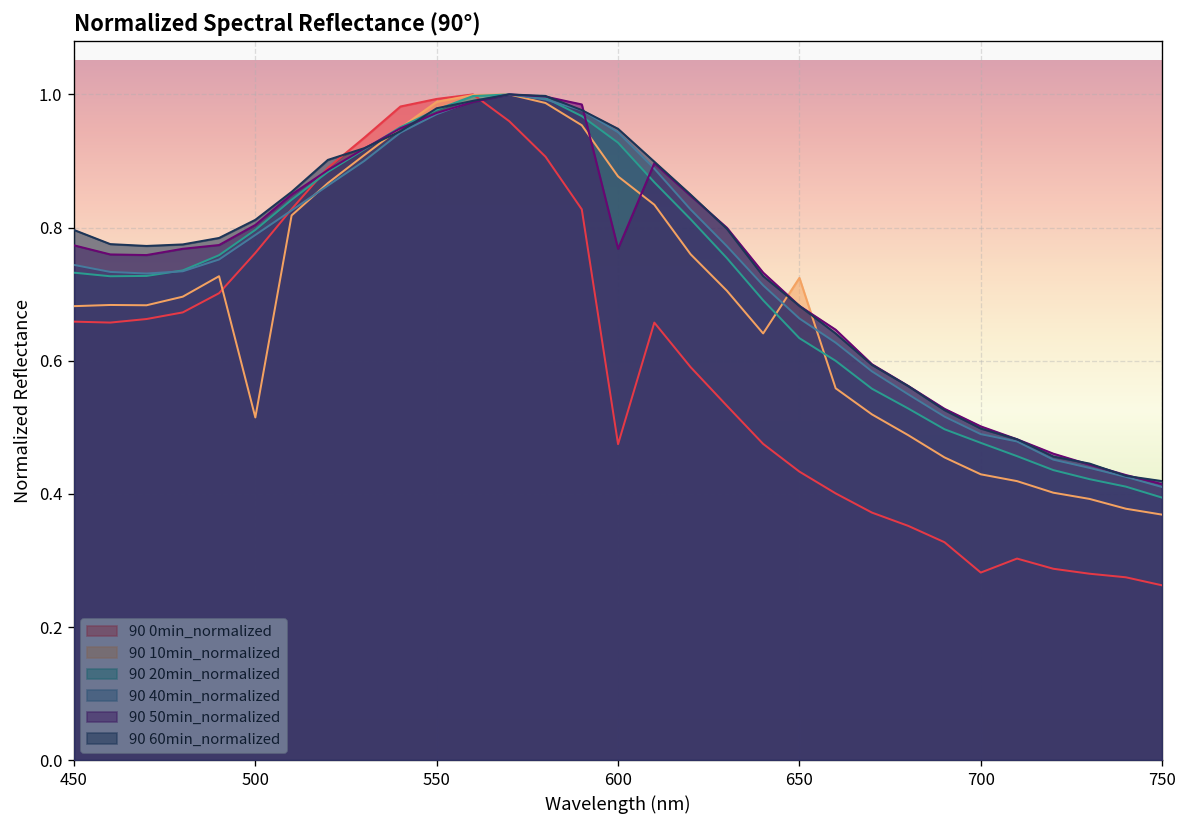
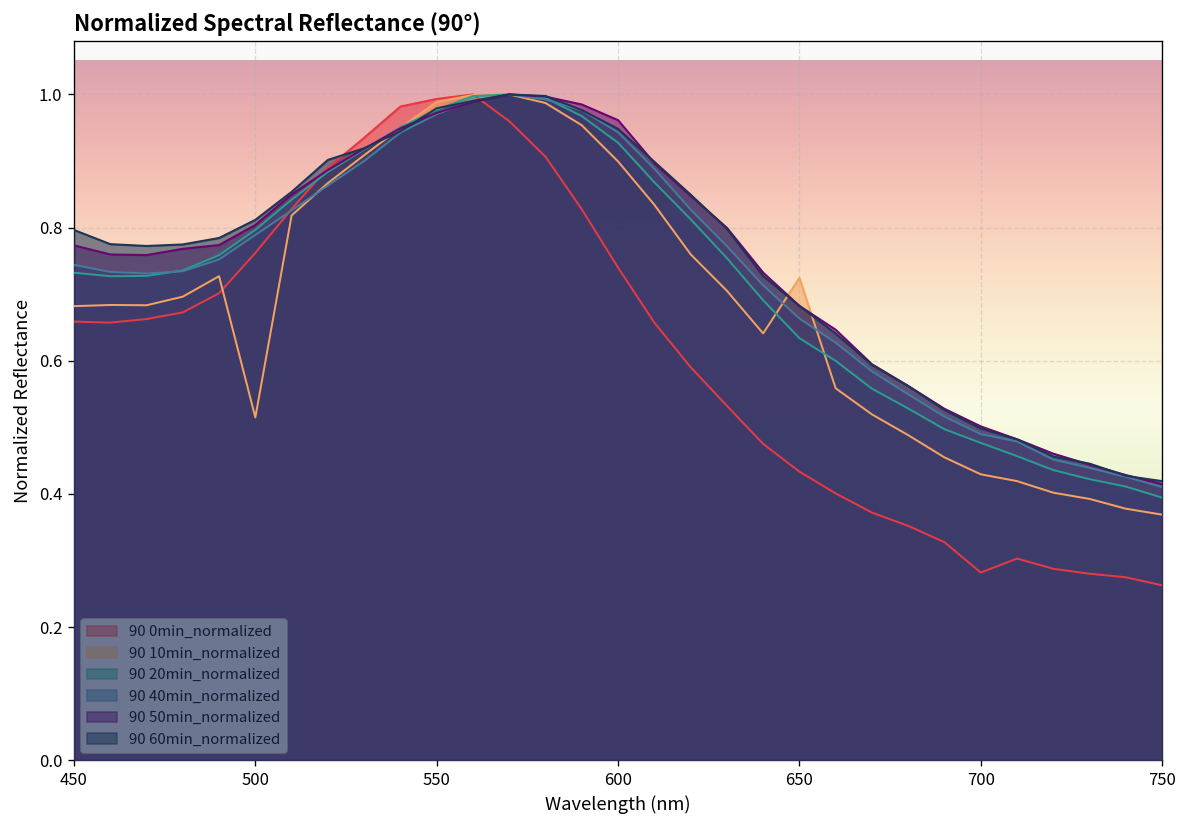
  {
    "90 0min_normalized": {
      "450": 0.66,
      "500": 0.76,
-     "600": 0.47,
+     "600": 0.74,
      "650": 0.43,
      "700": 0.28,
      "750": 0.26
    },
    "90 10min_normalized": {
      "450": 0.68,
      "500": 0.51,
-     "600": 0.88,
+     "600": 0.90,
      "650": 0.72,
      "700": 0.43,
      "750": 0.37
    },
    "90 50min_normalized": {
      "450": 0.77,
      "500": 0.80,
-     "600": 0.77
+     "600": 0.96
    },
    "90 60min_normalized": {
      "450": 0.80,
      "500": 0.81,
      "600": 0.95
    }
  }
